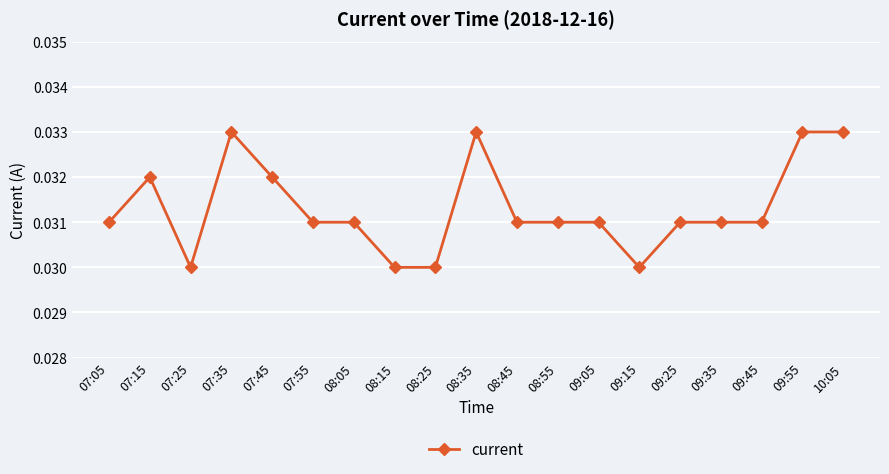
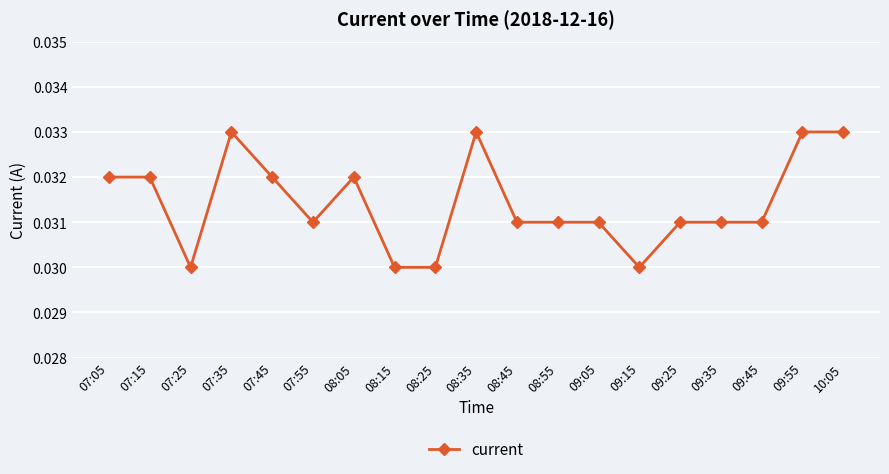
  {
-   "07:05": 0.031,
+   "07:05": 0.032,
    "07:15": 0.032,
    "07:25": 0.030,
    "07:35": 0.033,
    "07:45": 0.032,
    "07:55": 0.031,
-   "08:05": 0.031,
+   "08:05": 0.032,
    "08:15": 0.030,
    "08:25": 0.030,
    "08:35": 0.033,
    "08:45": 0.031,
    "08:55": 0.031,
    "09:05": 0.031,
    "09:15": 0.030,
    "09:25": 0.031,
    "09:35": 0.031,
    "09:45": 0.031,
    "09:55": 0.033,
    "10:05": 0.033
  }
